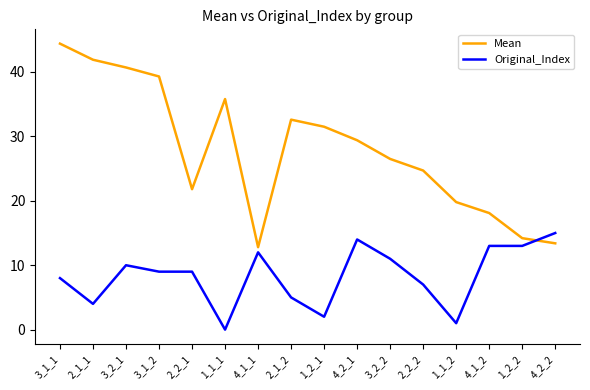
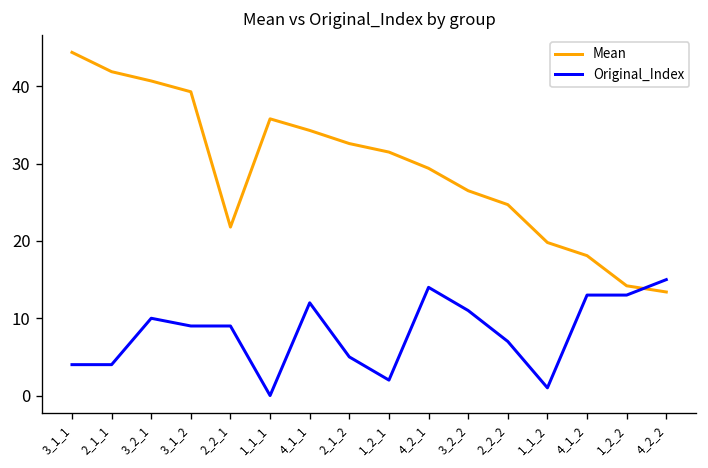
  {
    "Mean": {
      "3_1_1": 44,
      "2_1_1": 42,
      "3_2_1": 41,
      "3_1_2": 39,
      "2_2_1": 22,
      "1_1_1": 36,
-     "4_1_1": 13,
+     "4_1_1": 34,
      "2_1_2": 33,
      "1_2_1": 32,
      "4_2_1": 29,
      "3_2_2": 27,
      "2_2_2": 25,
      "1_1_2": 20,
      "4_1_2": 18,
      "1_2_2": 14,
      "4_2_2": 13
    },
    "Original_Index": {
-     "3_1_1": 8,
+     "3_1_1": 4,
      "2_1_1": 4,
      "3_2_1": 10,
      "3_1_2": 9,
      "2_2_1": 9,
      "1_1_1": 0,
      "4_1_1": 12,
      "2_1_2": 5,
      "1_2_1": 2,
      "4_2_1": 14,
      "3_2_2": 11,
      "2_2_2": 7,
      "1_1_2": 1,
      "4_1_2": 13,
      "1_2_2": 13,
      "4_2_2": 15
    }
  }
